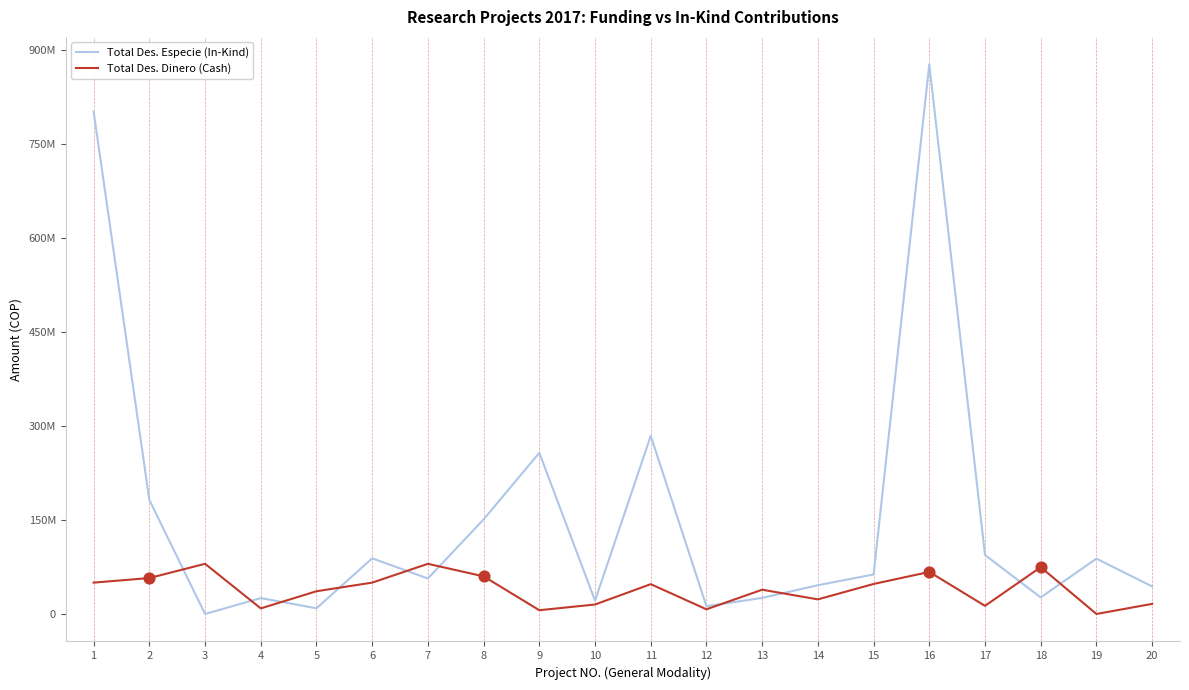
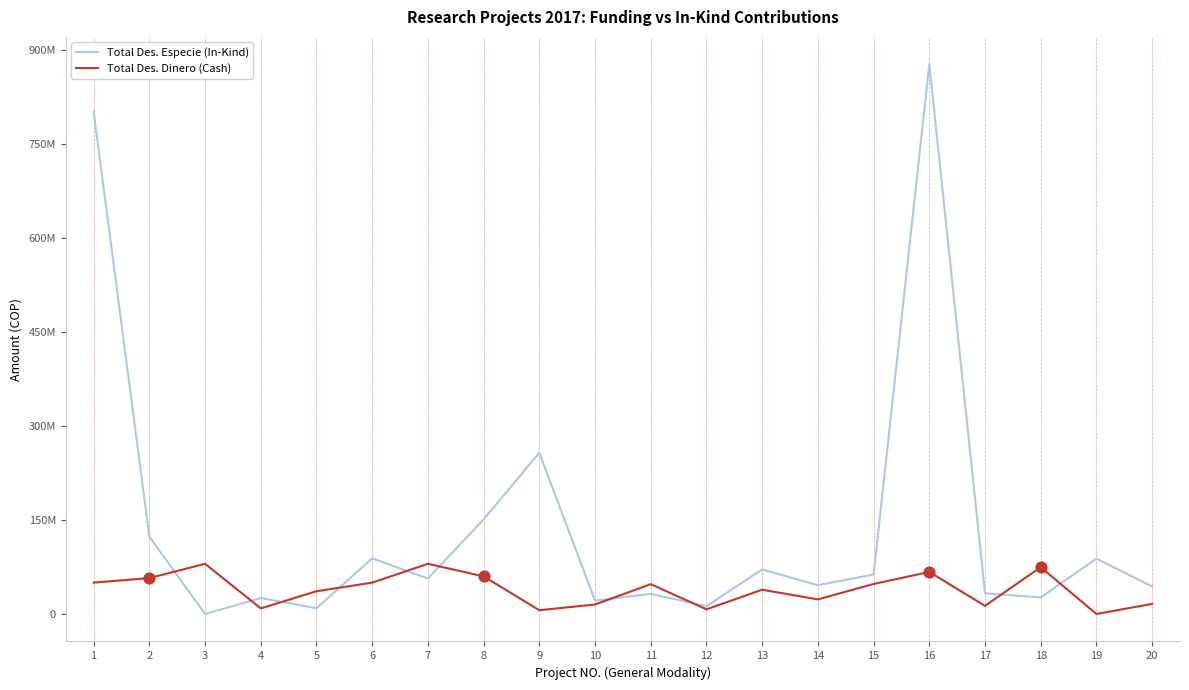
  {
    "Total Des. Especie (In-Kind)": {
      "1": 800000000,
-     "2": 180000000,
+     "2": 120000000,
      "3": 0,
      "4": 30000000,
      "5": 10000000,
      "6": 90000000,
      "7": 60000000,
      "8": 150000000,
      "9": 260000000,
      "10": 20000000,
-     "11": 280000000,
+     "11": 30000000,
      "12": 10000000,
-     "13": 30000000,
+     "13": 70000000,
      "14": 50000000,
      "15": 60000000,
      "16": 880000000,
-     "17": 90000000,
+     "17": 30000000,
      "18": 30000000,
      "19": 90000000,
      "20": 40000000
    }
  }
